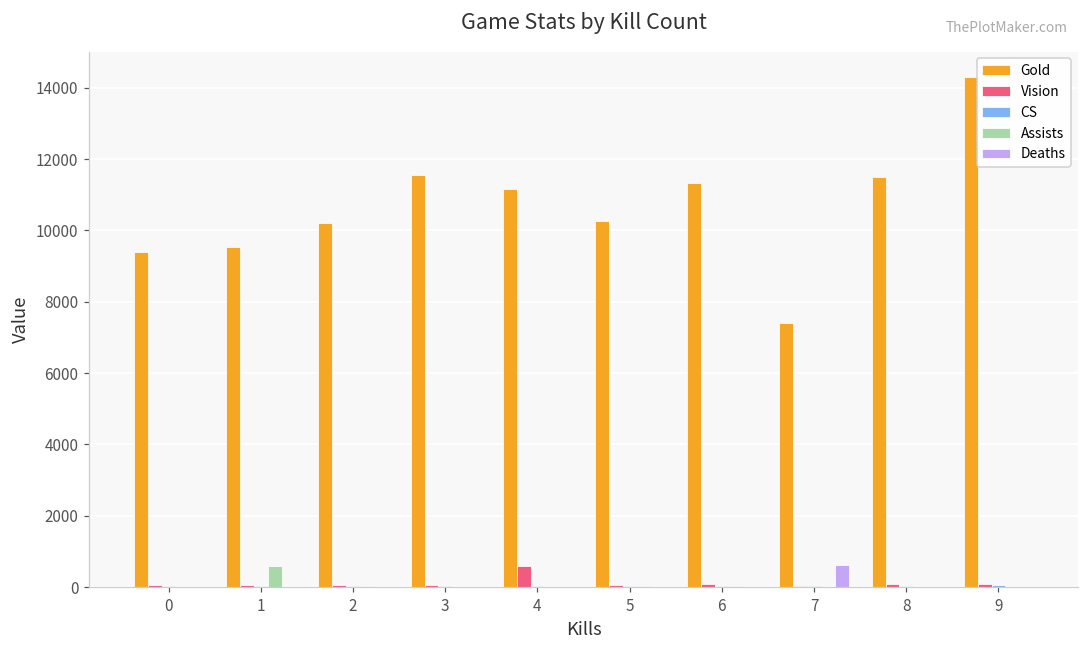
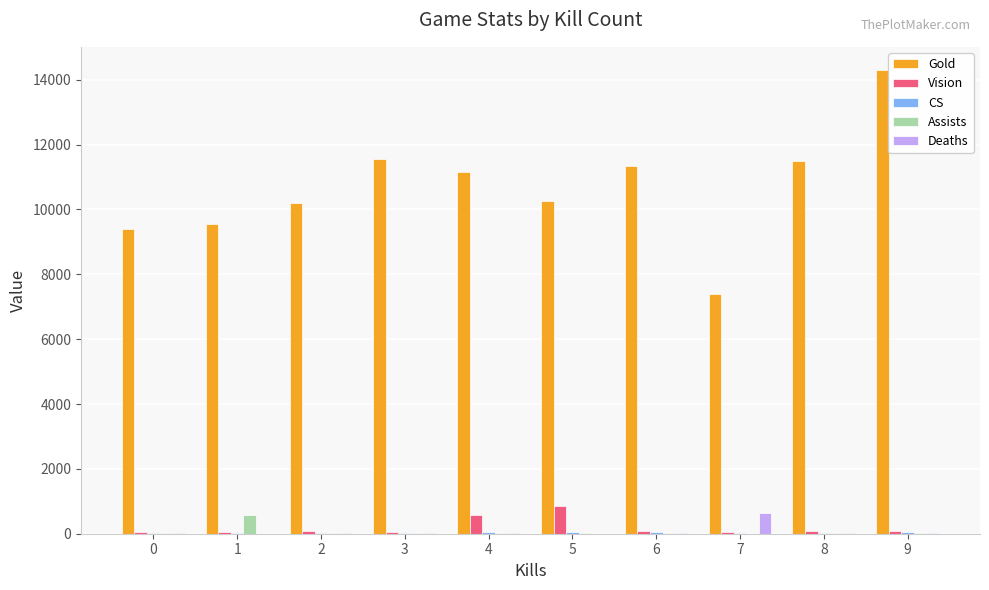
  {
    "Gold": {
      "0": 9400,
      "1": 9500,
      "2": 10200,
      "3": 11600,
      "4": 11200,
      "5": 10300,
      "6": 11300,
      "7": 7400,
      "8": 11500,
      "9": 14300
    },
    "Vision": {
      "4": 600,
-     "5": 0,
+     "5": 900,
      "8": 100,
      "9": 100
    },
    "Assists": {
      "1": 600
    },
    "Deaths": {
      "7": 600
    }
  }
